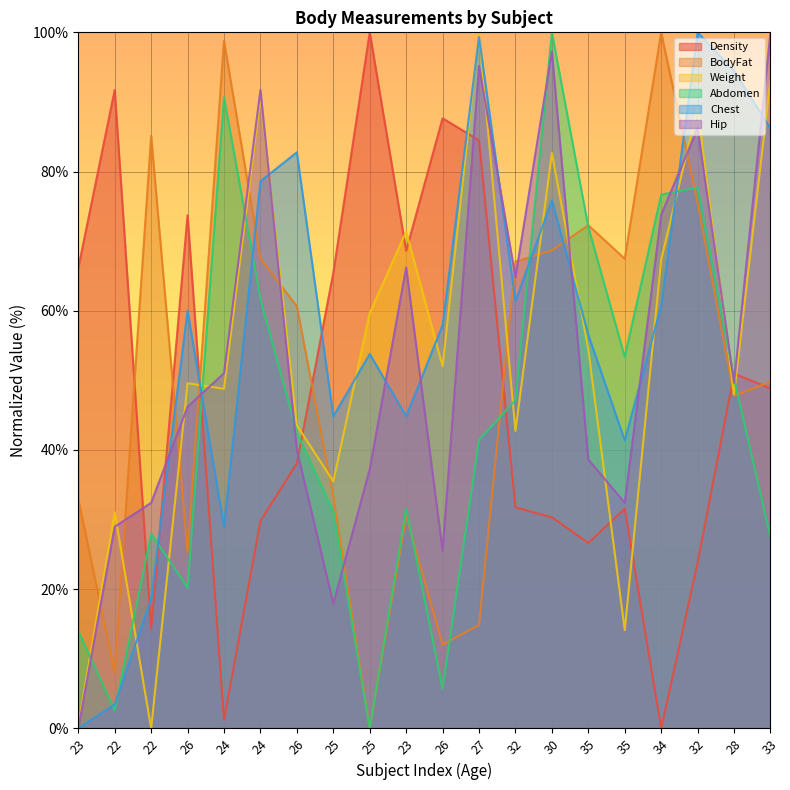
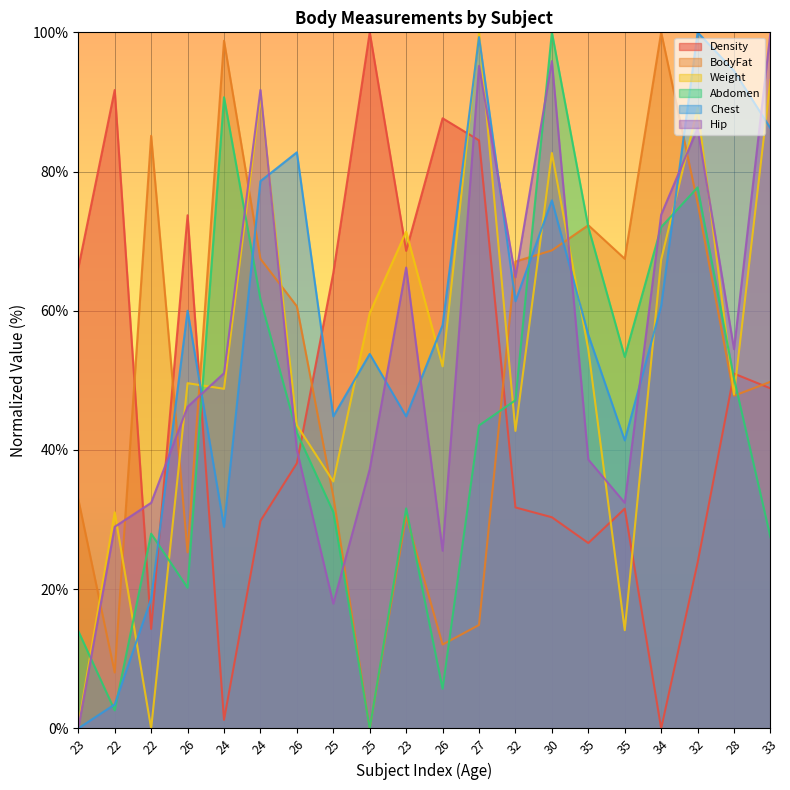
  {
    "Abdomen": {
-     "27": "41%",
+     "27": "44%",
      "30": "100%",
-     "34": "77%",
+     "34": "72%",
      "28": "50%",
      "33": "27%"
    },
    "Chest": {
      "27": "99%",
      "30": "76%",
      "34": "61%",
      "33": "86%"
    },
    "Hip": {
      "27": "95%",
-     "30": "97%",
+     "30": "96%",
      "34": "74%",
-     "28": "50%",
+     "28": "54%",
      "33": "100%"
    }
  }
